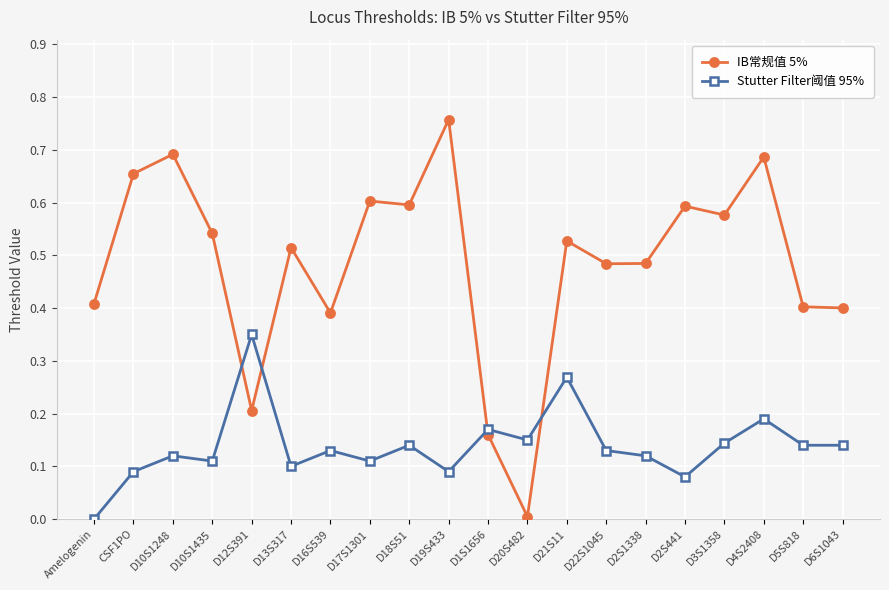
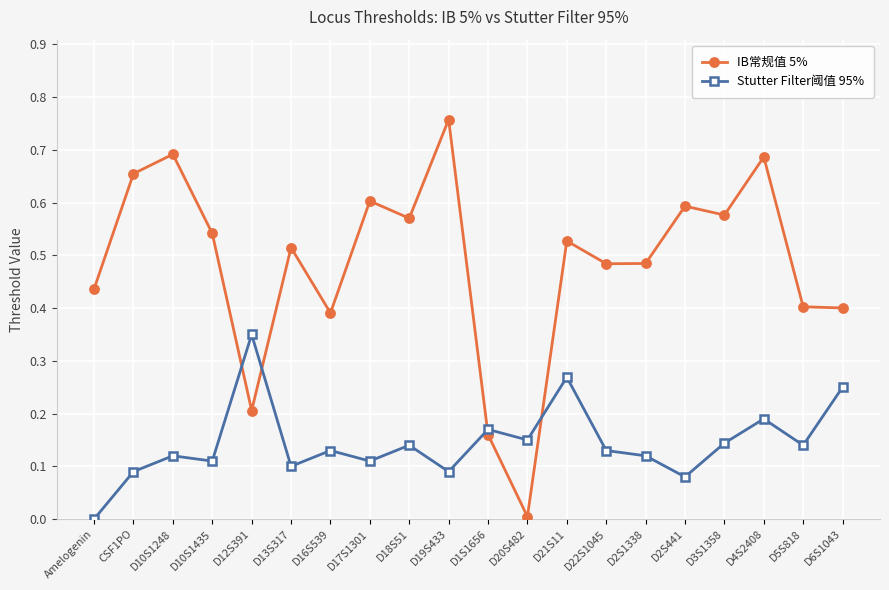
  {
    "IB常规值 5%": {
-     "Amelogenin": 0.41,
+     "Amelogenin": 0.44,
      "CSF1PO": 0.65,
      "D10S1248": 0.69,
      "D10S1435": 0.54,
      "D12S391": 0.21,
      "D13S317": 0.51,
      "D16S539": 0.39,
      "D17S1301": 0.60,
-     "D18S51": 0.60,
+     "D18S51": 0.57,
      "D19S433": 0.76,
      "D1S1656": 0.16,
      "D20S482": 0.00,
      "D21S11": 0.53,
      "D22S1045": 0.48,
      "D2S1338": 0.48,
      "D2S441": 0.59,
      "D3S1358": 0.58,
      "D4S2408": 0.69,
      "D5S818": 0.40,
      "D6S1043": 0.40
    },
    "Stutter Filter阈值 95%": {
      "Amelogenin": 0.00,
      "CSF1PO": 0.09,
      "D10S1248": 0.12,
      "D10S1435": 0.11,
      "D12S391": 0.35,
      "D13S317": 0.10,
      "D16S539": 0.13,
      "D17S1301": 0.11,
      "D18S51": 0.14,
      "D19S433": 0.09,
      "D1S1656": 0.17,
      "D20S482": 0.15,
      "D21S11": 0.27,
      "D22S1045": 0.13,
      "D2S1338": 0.12,
      "D2S441": 0.08,
      "D3S1358": 0.14,
      "D4S2408": 0.19,
      "D5S818": 0.14,
-     "D6S1043": 0.14
+     "D6S1043": 0.25
    }
  }
